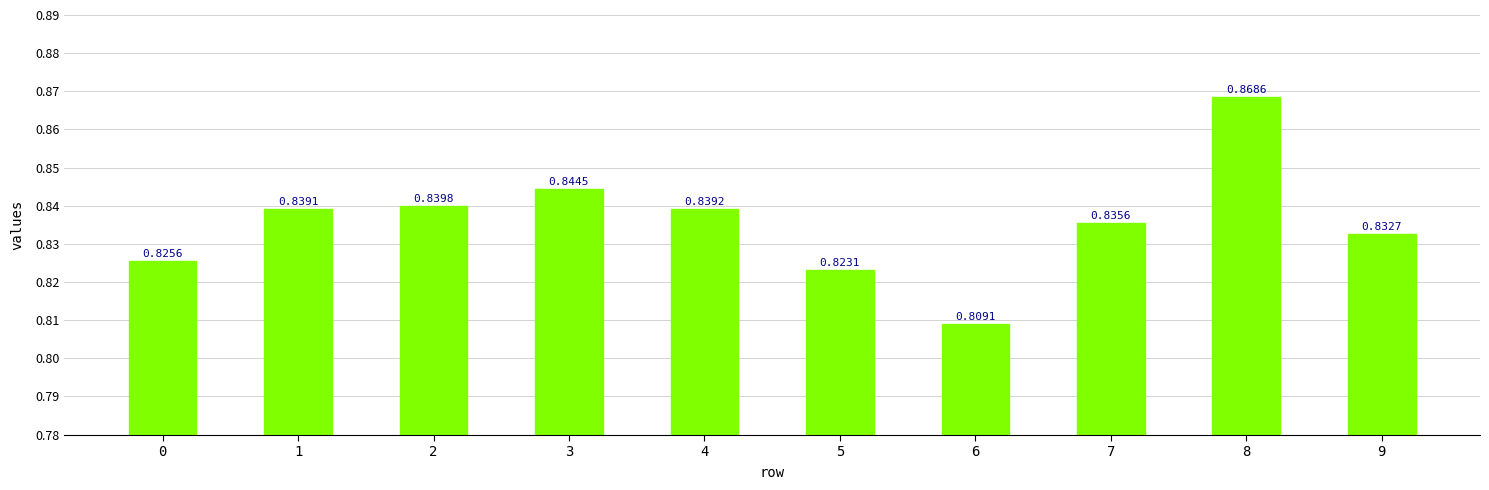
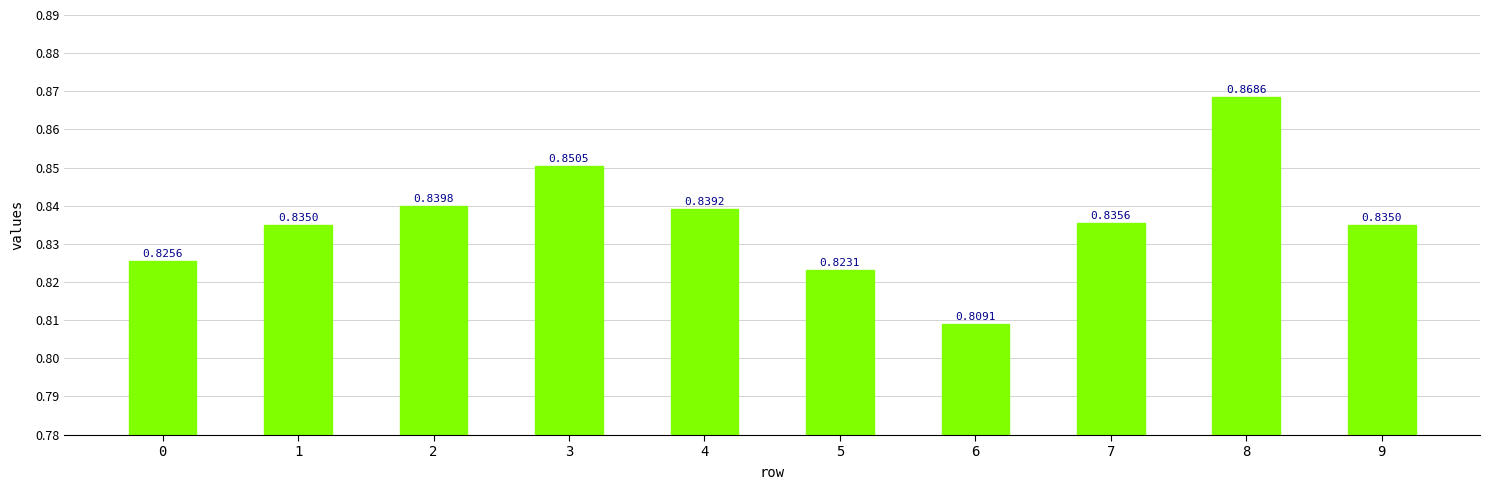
  {
    "0": 0.8256,
-   "1": 0.8391,
+   "1": 0.8350,
    "2": 0.8398,
-   "3": 0.8445,
+   "3": 0.8505,
    "4": 0.8392,
    "5": 0.8231,
    "6": 0.8091,
    "7": 0.8356,
    "8": 0.8686,
-   "9": 0.8327
+   "9": 0.8350
  }
